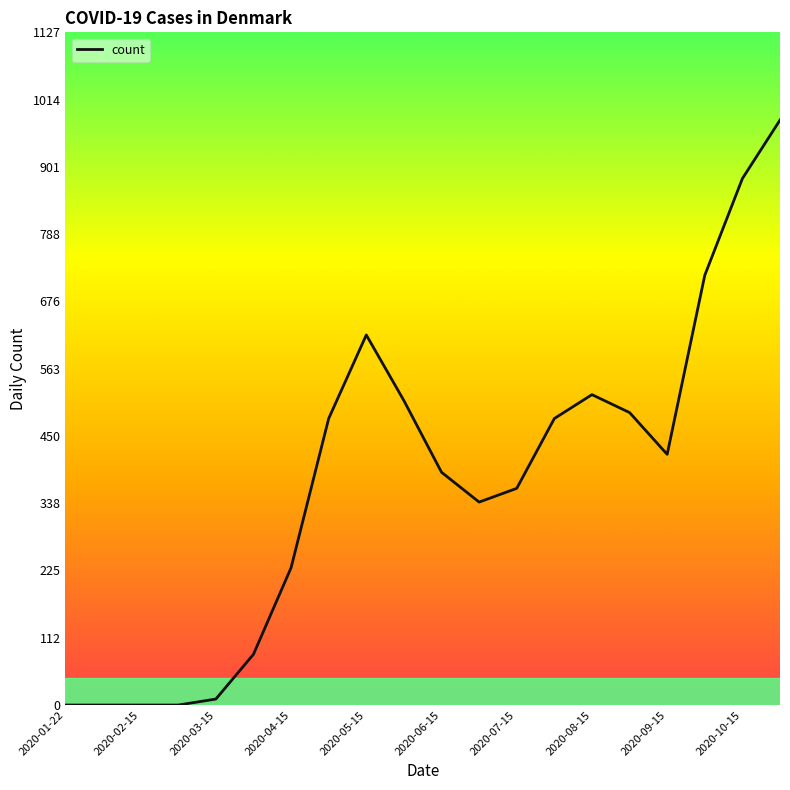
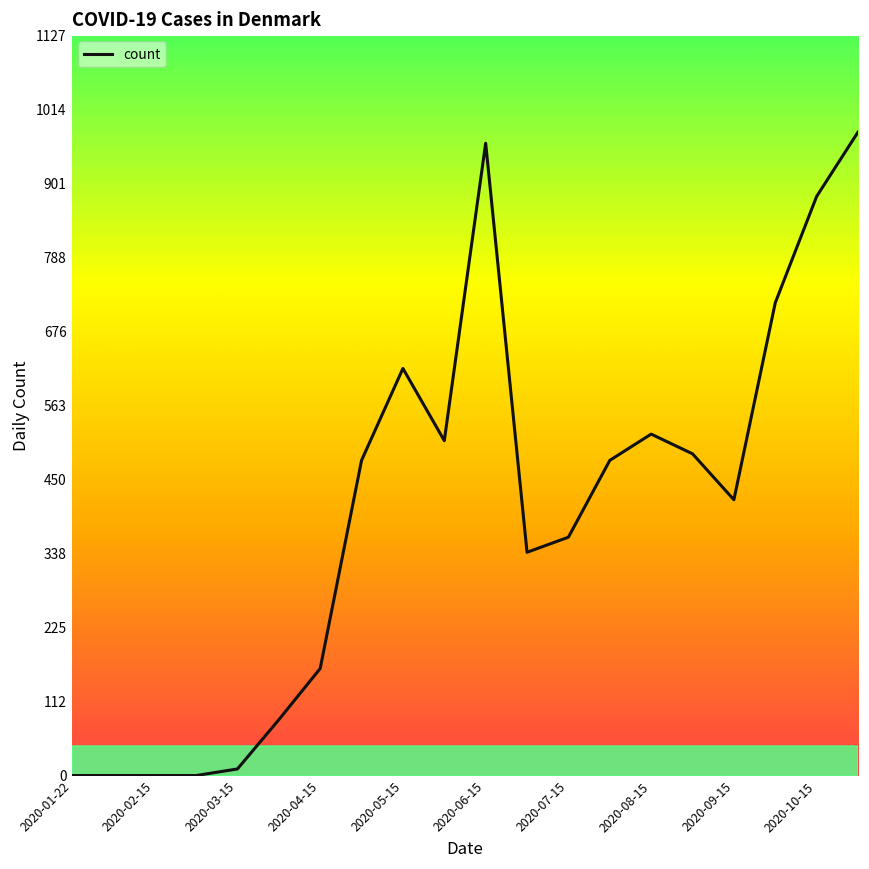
  {
-   "2020-04-15": 230,
+   "2020-04-15": 160,
    "2020-05-15": 620,
-   "2020-06-15": 390,
+   "2020-06-15": 960,
    "2020-07-15": 360,
    "2020-08-15": 520,
    "2020-09-15": 420,
    "2020-10-15": 880
  }
